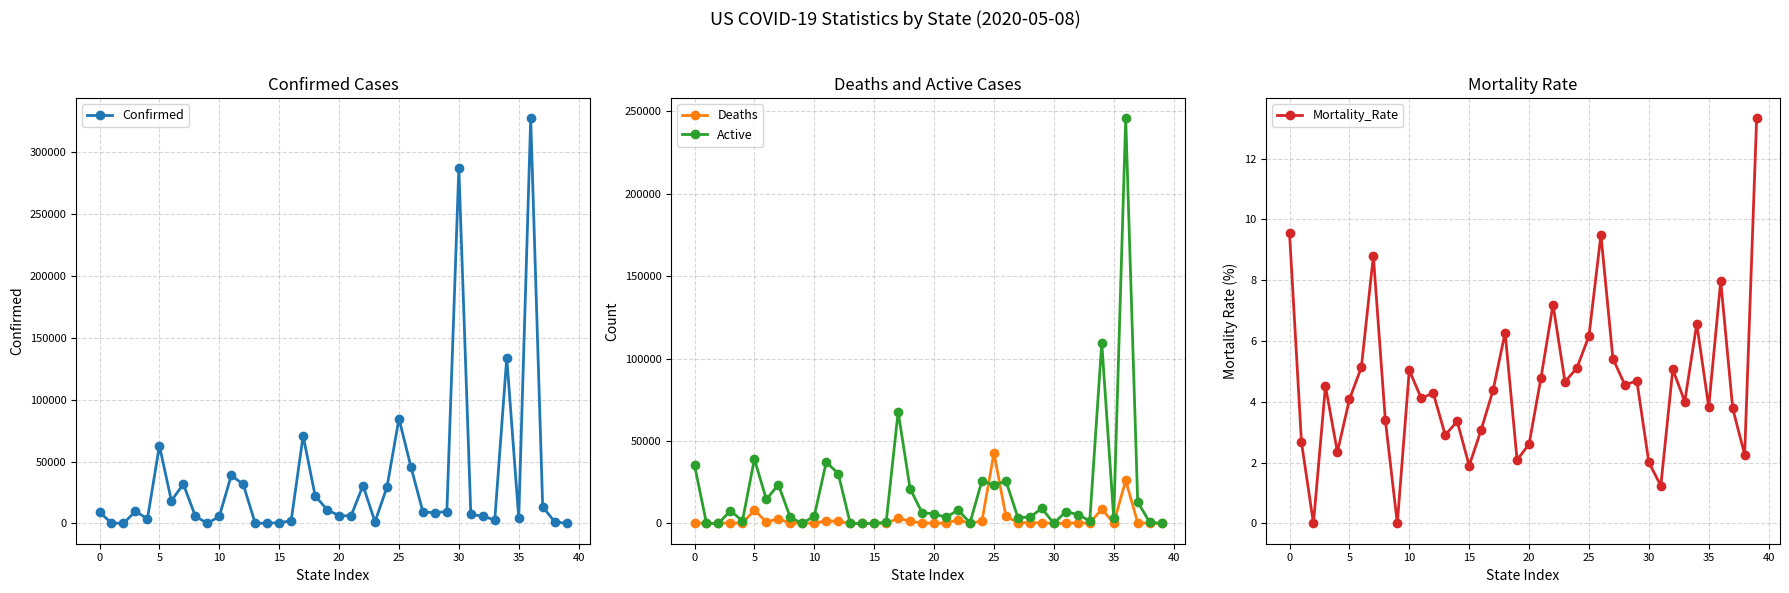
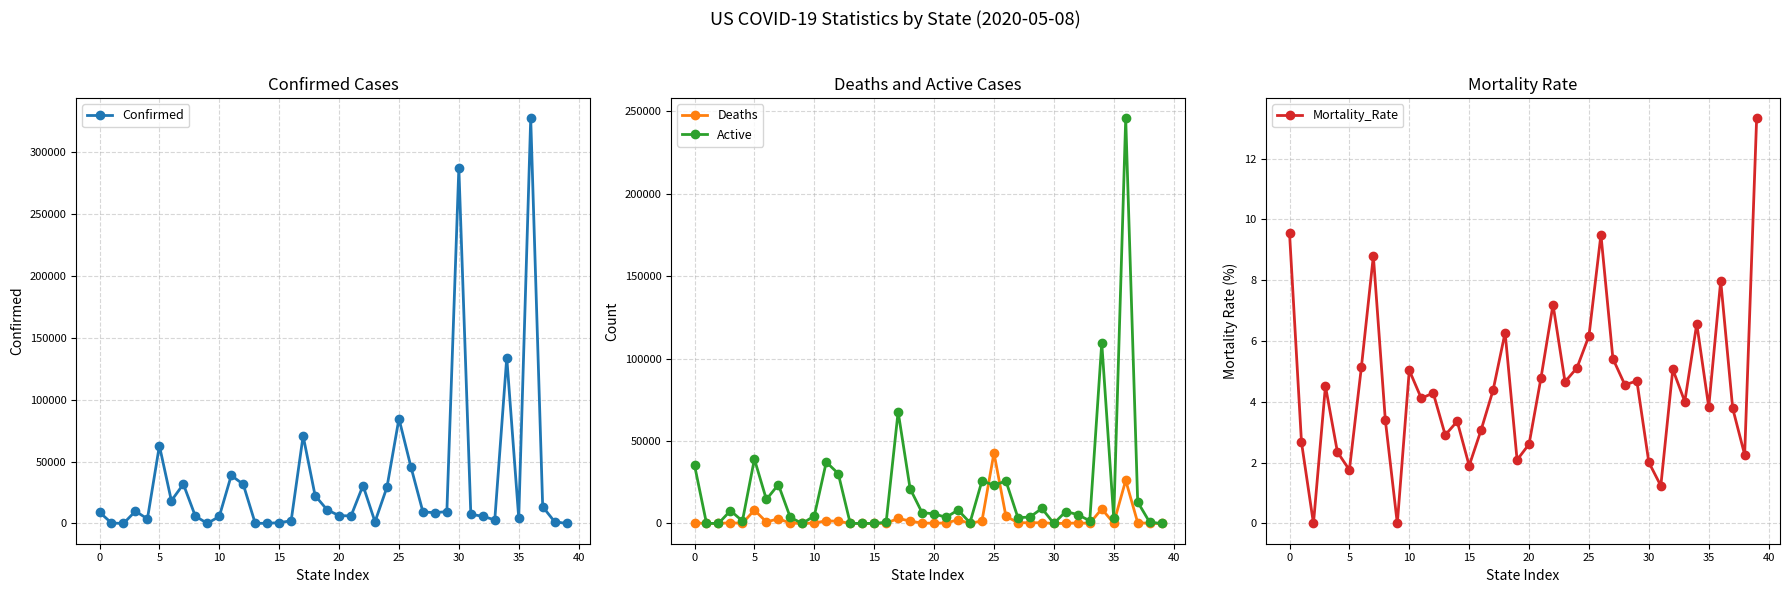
  {
    "Confirmed Cases": {
      "0": 9000,
      "5": 63000,
      "10": 6000,
      "15": 1000,
      "20": 6000,
      "25": 85000,
      "30": 287000,
      "35": 4000
    },
    "Deaths and Active Cases": {
      "Deaths": {
        "0": 0,
        "5": 8000,
        "10": 0,
        "20": 0,
        "25": 43000,
        "35": 0
      },
      "Active": {
        "0": 35000,
        "5": 39000,
        "10": 5000,
        "20": 6000,
        "25": 23000,
        "35": 3000
      }
    },
    "Mortality Rate": {
      "0": 9.6,
-     "5": 4.1,
+     "5": 1.8,
      "10": 5.0,
      "15": 1.9,
      "20": 2.6,
      "25": 6.2,
      "30": 2.0,
      "35": 3.8
    }
  }
